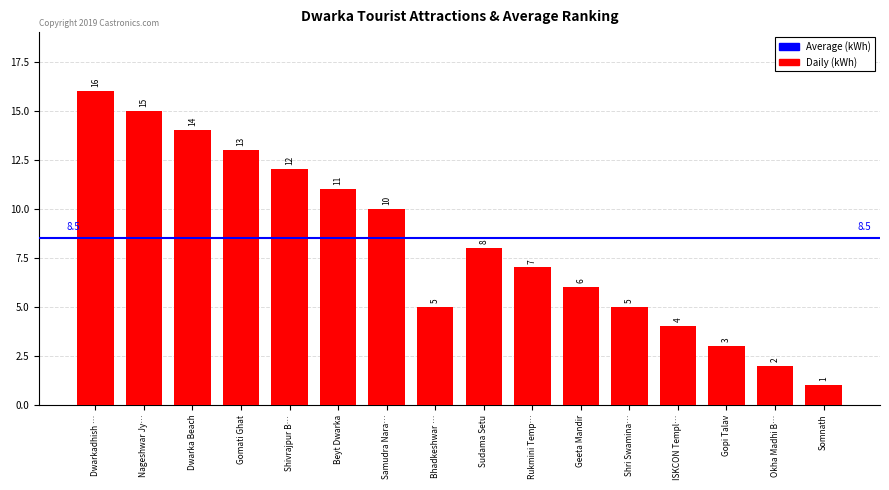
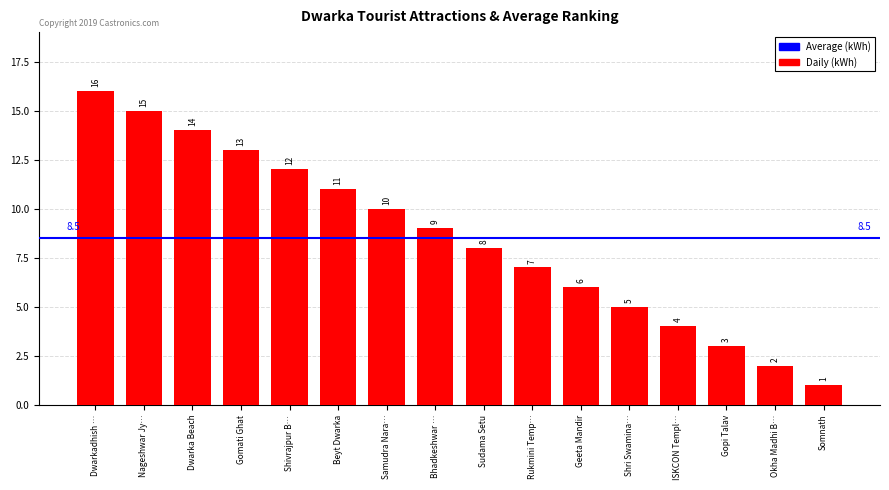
  {
    "Dwarkadhish …": 16,
    "Nageshwar Jy…": 15,
    "Dwarka Beach": 14,
    "Gomati Ghat": 13,
    "Shivrajpur B…": 12,
    "Beyt Dwarka": 11,
    "Samudra Nara…": 10,
-   "Bhadkeshwar …": 5,
+   "Bhadkeshwar …": 9,
    "Sudama Setu": 8,
    "Rukmini Temp…": 7,
    "Geeta Mandir": 6,
    "Shri Swamina…": 5,
    "ISKCON Templ…": 4,
    "Gopi Talav": 3,
    "Okha Madhi B…": 2,
    "Somnath": 1
  }
